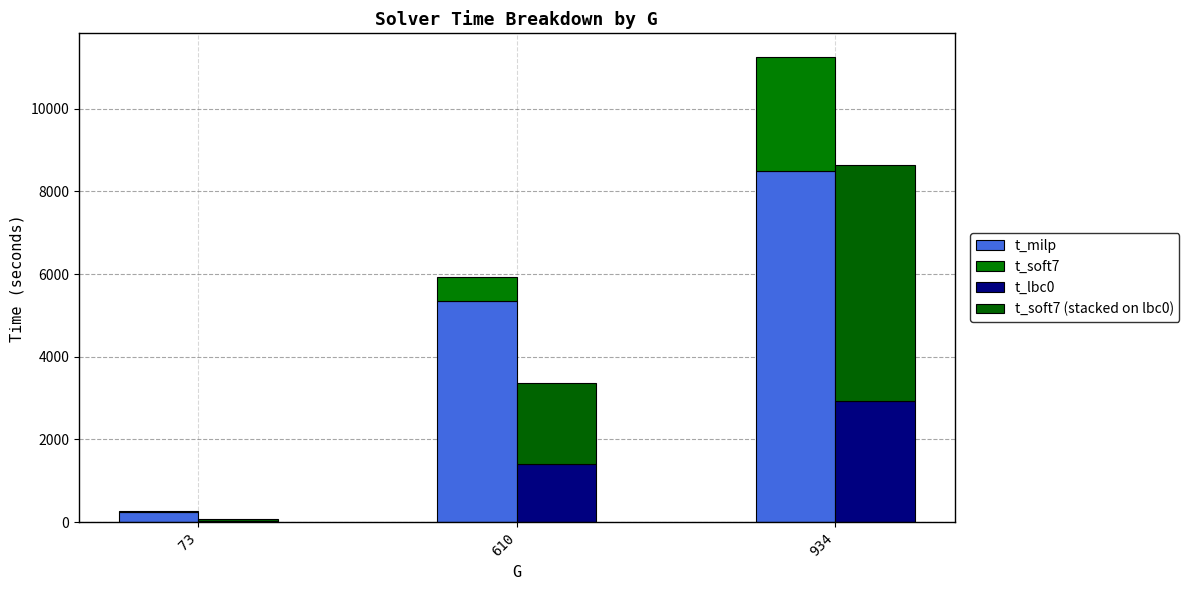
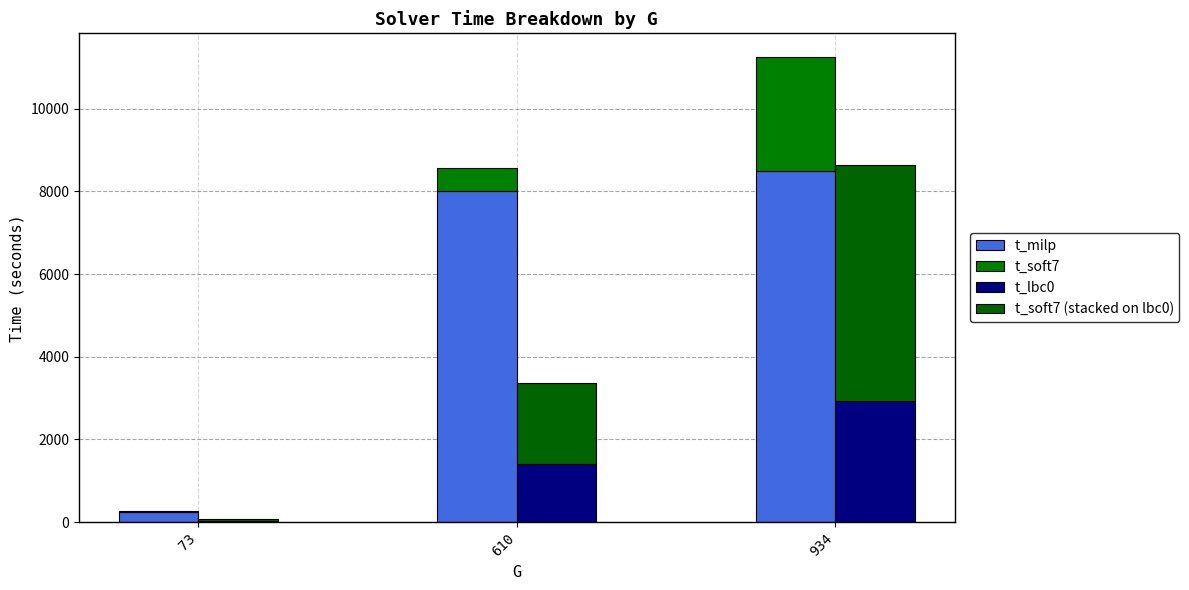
  {
    "t_milp": {
      "73": 200,
-     "610": 5400,
+     "610": 8000,
      "934": 8500
    },
    "t_lbc0": {
      "610": 1400,
      "934": 2900
    }
  }
